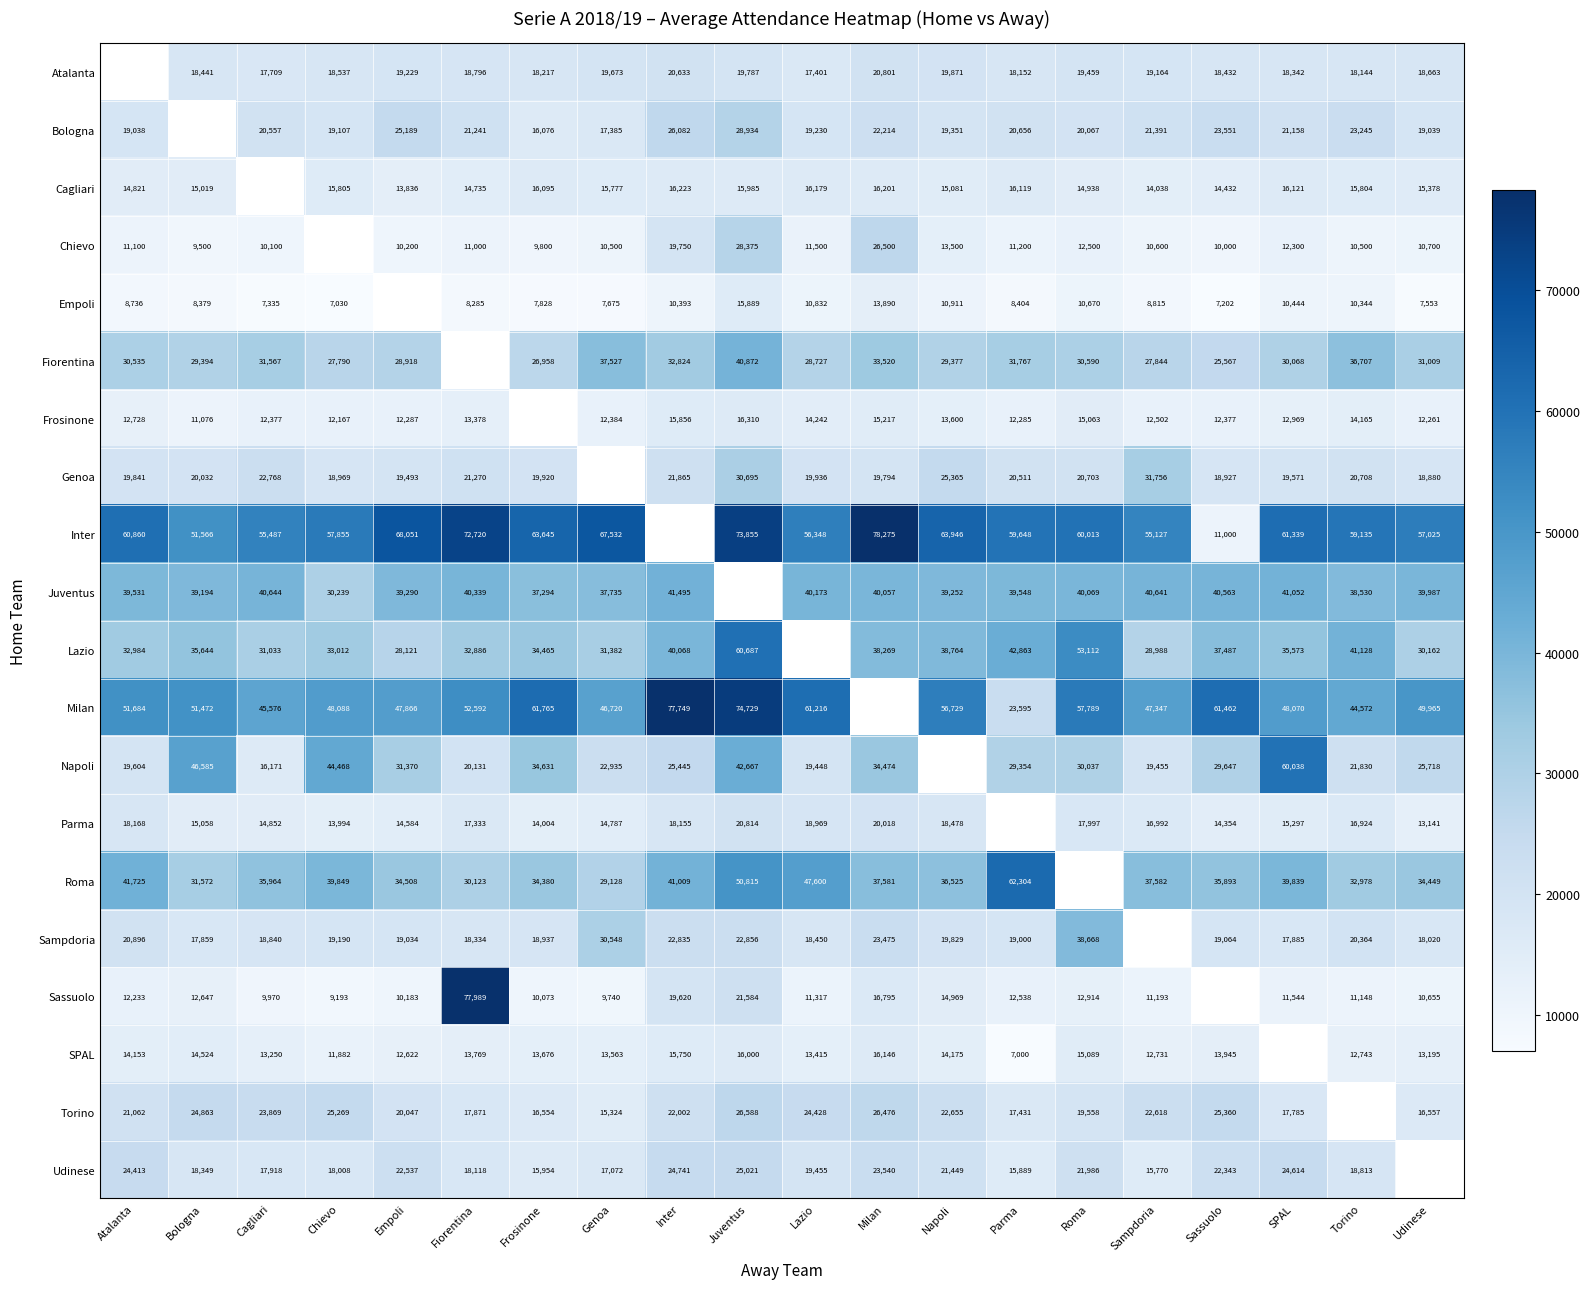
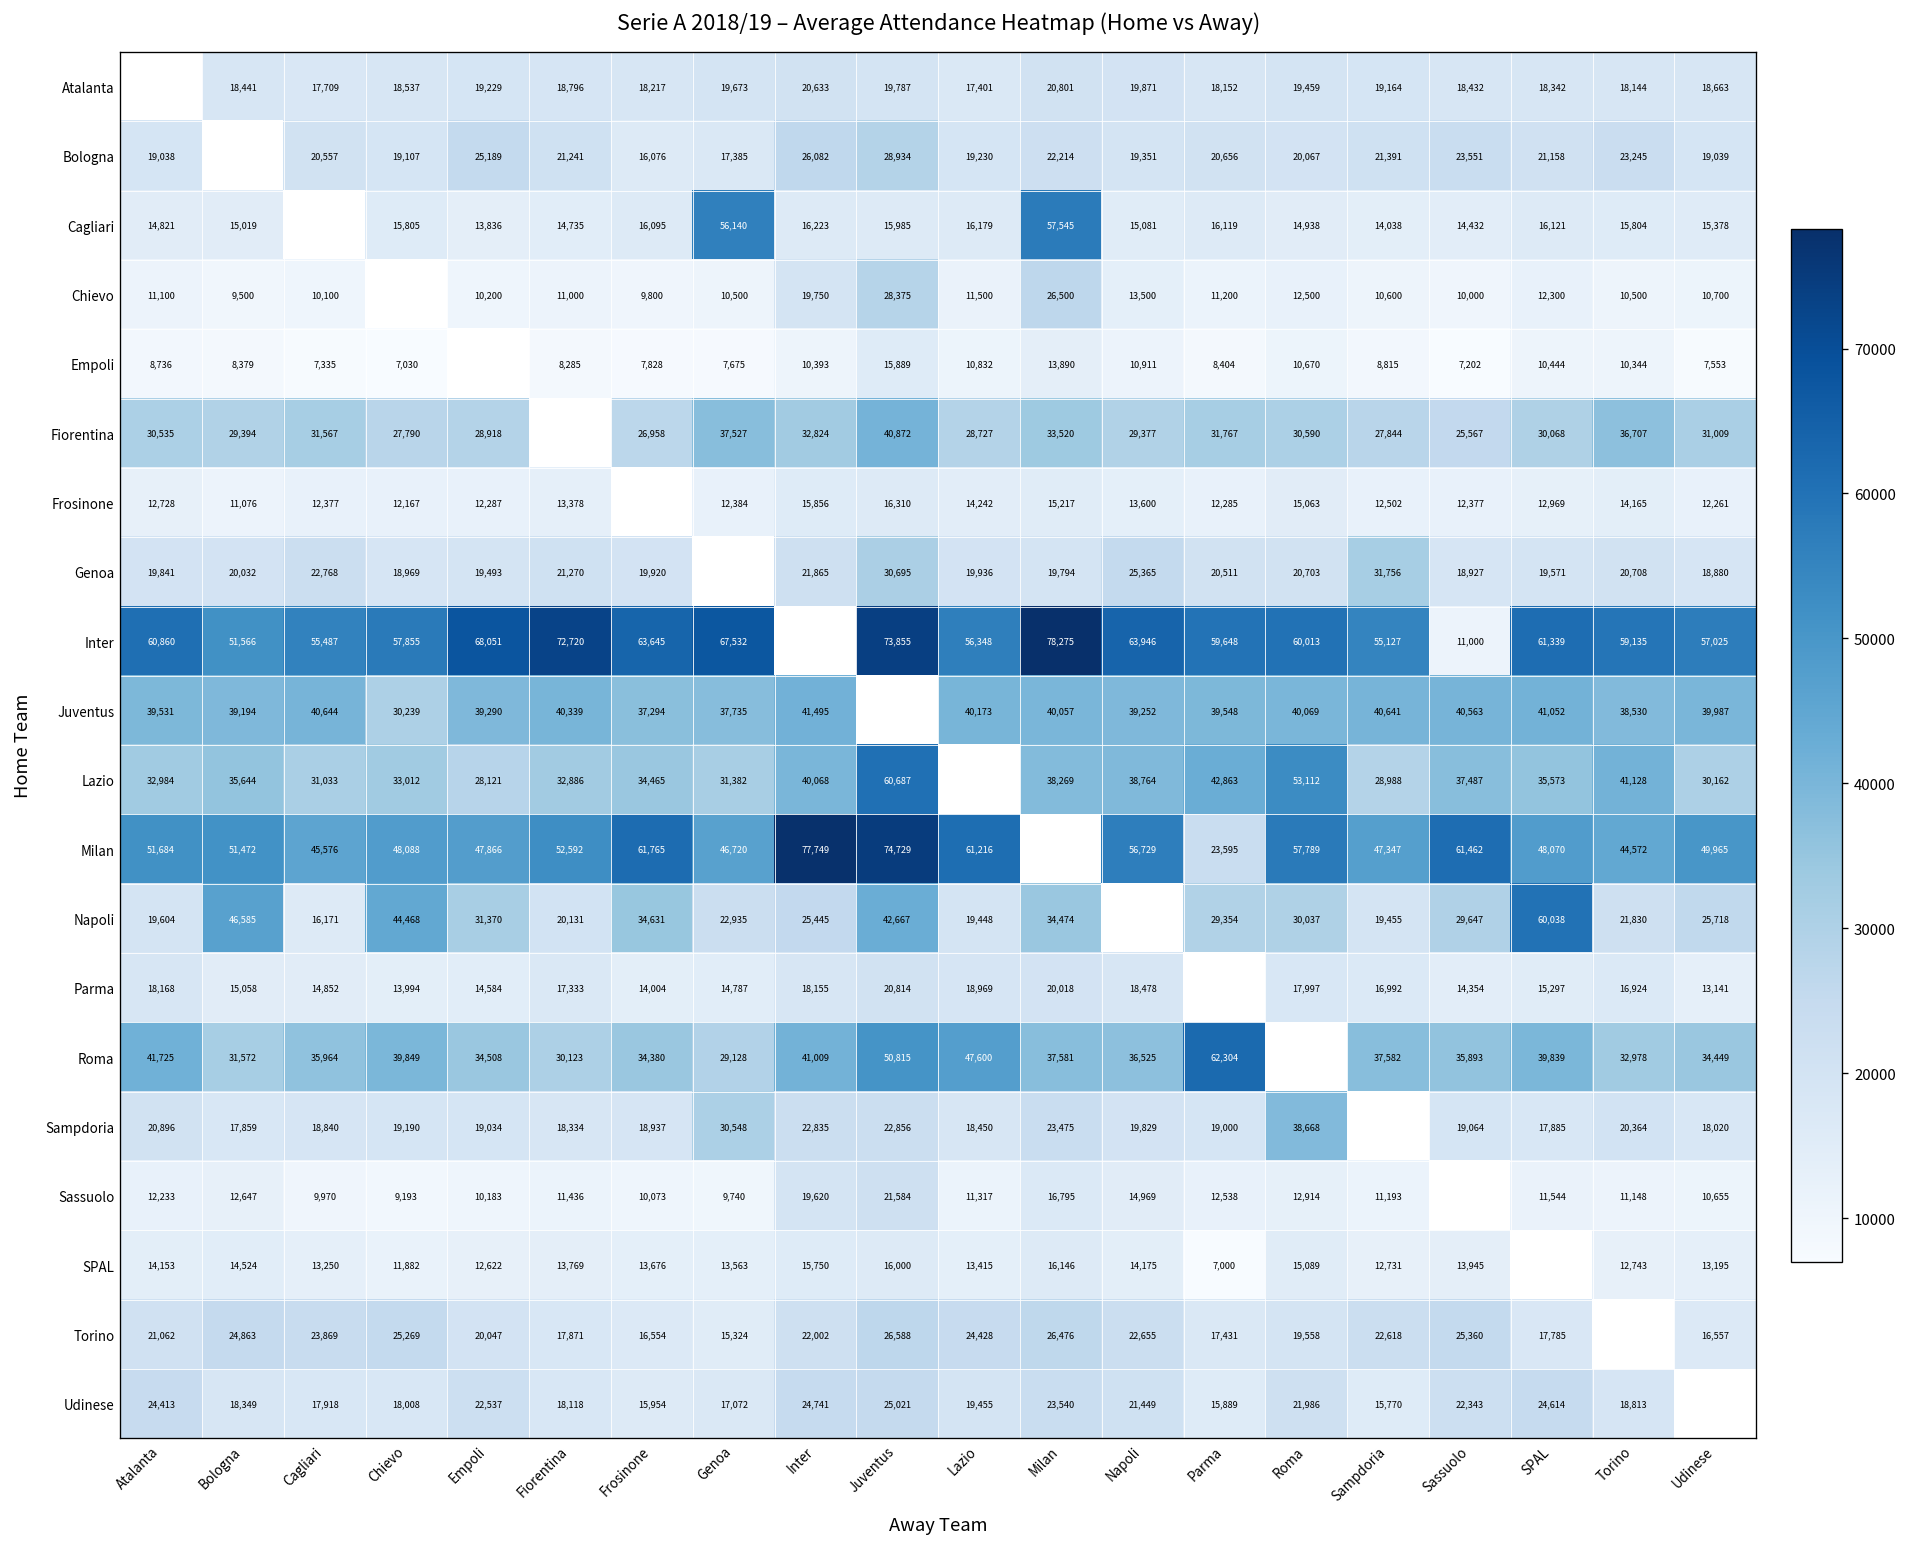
  {
    "Cagliari": {
      "Atalanta": "14,821",
      "Bologna": "15,019",
      "Chievo": "15,805",
      "Empoli": "13,836",
      "Fiorentina": "14,735",
      "Frosinone": "16,095",
-     "Genoa": "15,777",
+     "Genoa": "56,140",
      "Inter": "16,223",
      "Juventus": "15,985",
      "Lazio": "16,179",
-     "Milan": "16,201",
+     "Milan": "57,545",
      "Napoli": "15,081",
      "Parma": "16,119",
      "Roma": "14,938",
      "Sampdoria": "14,038",
      "Sassuolo": "14,432",
      "SPAL": "16,121",
      "Torino": "15,804",
      "Udinese": "15,378"
    },
    "Sassuolo": {
      "Atalanta": "12,233",
      "Bologna": "12,647",
      "Cagliari": "9,970",
      "Chievo": "9,193",
      "Empoli": "10,183",
-     "Fiorentina": "77,989",
+     "Fiorentina": "11,436",
      "Frosinone": "10,073",
      "Genoa": "9,740",
      "Inter": "19,620",
      "Juventus": "21,584",
      "Lazio": "11,317",
      "Milan": "16,795",
      "Napoli": "14,969",
      "Parma": "12,538",
      "Roma": "12,914",
      "Sampdoria": "11,193",
      "SPAL": "11,544",
      "Torino": "11,148",
      "Udinese": "10,655"
    }
  }
